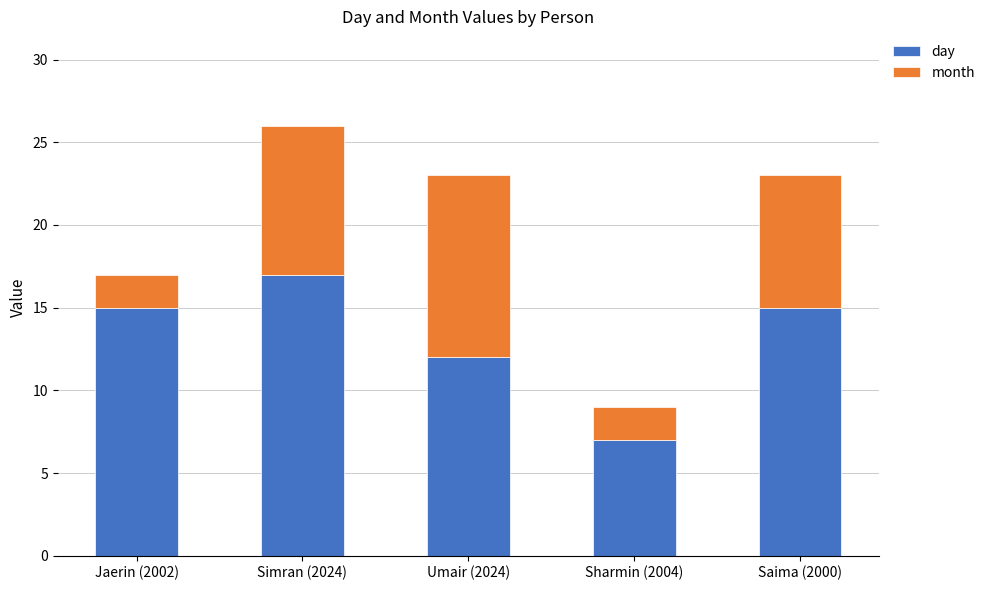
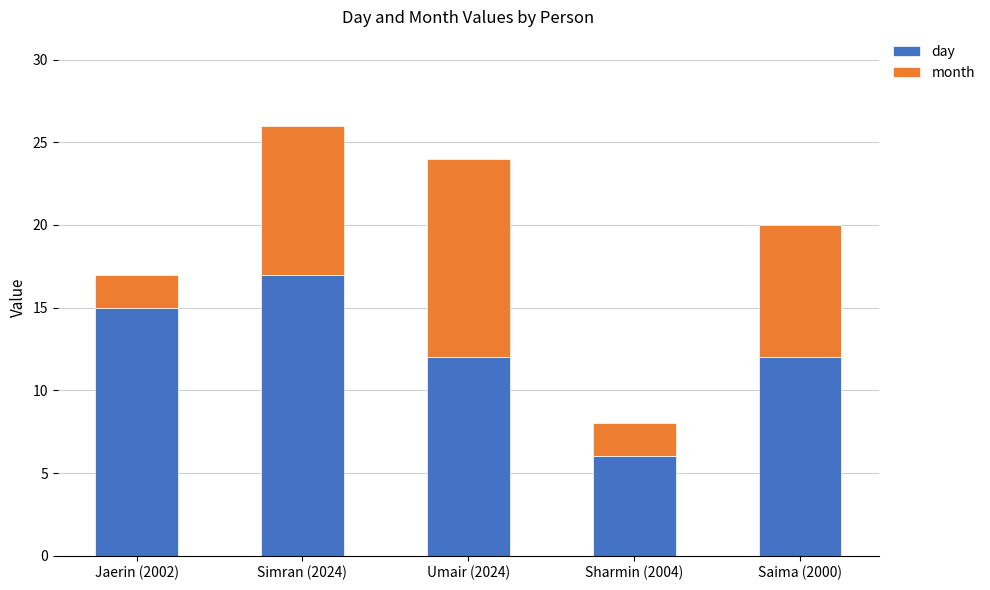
  {
    "day": {
      "Jaerin (2002)": 15,
      "Simran (2024)": 17,
      "Umair (2024)": 12,
-     "Sharmin (2004)": 7,
-     "Saima (2000)": 15
+     "Sharmin (2004)": 6,
+     "Saima (2000)": 12
    },
    "month": {
      "Jaerin (2002)": 2,
      "Simran (2024)": 9,
-     "Umair (2024)": 11,
+     "Umair (2024)": 12,
      "Sharmin (2004)": 2,
      "Saima (2000)": 8
    }
  }
